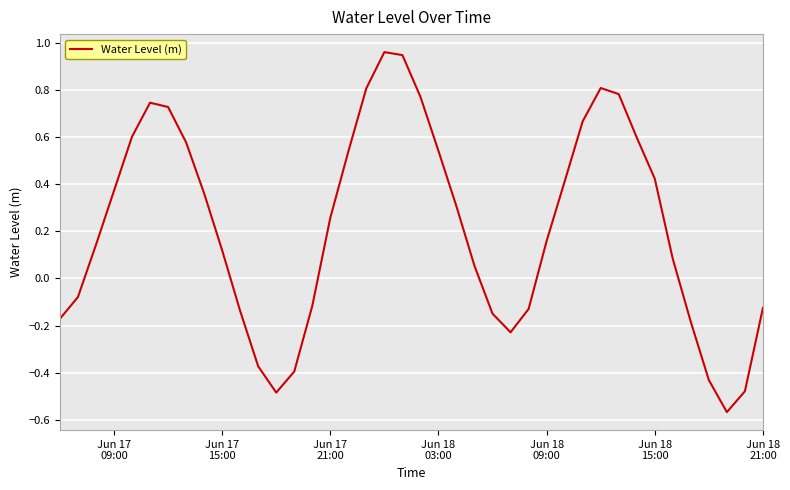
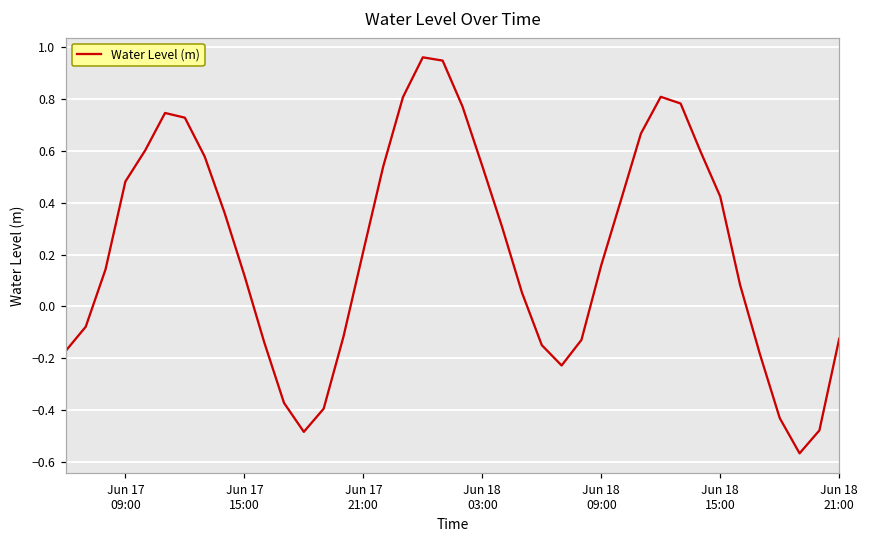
  {
-   "Jun 17 09:00": 0.37,
+   "Jun 17 09:00": 0.48,
    "Jun 17 15:00": 0.12,
-   "Jun 17 21:00": 0.26,
+   "Jun 17 21:00": 0.21,
    "Jun 18 03:00": 0.54,
    "Jun 18 09:00": 0.16,
    "Jun 18 15:00": 0.42,
    "Jun 18 21:00": -0.13
  }
